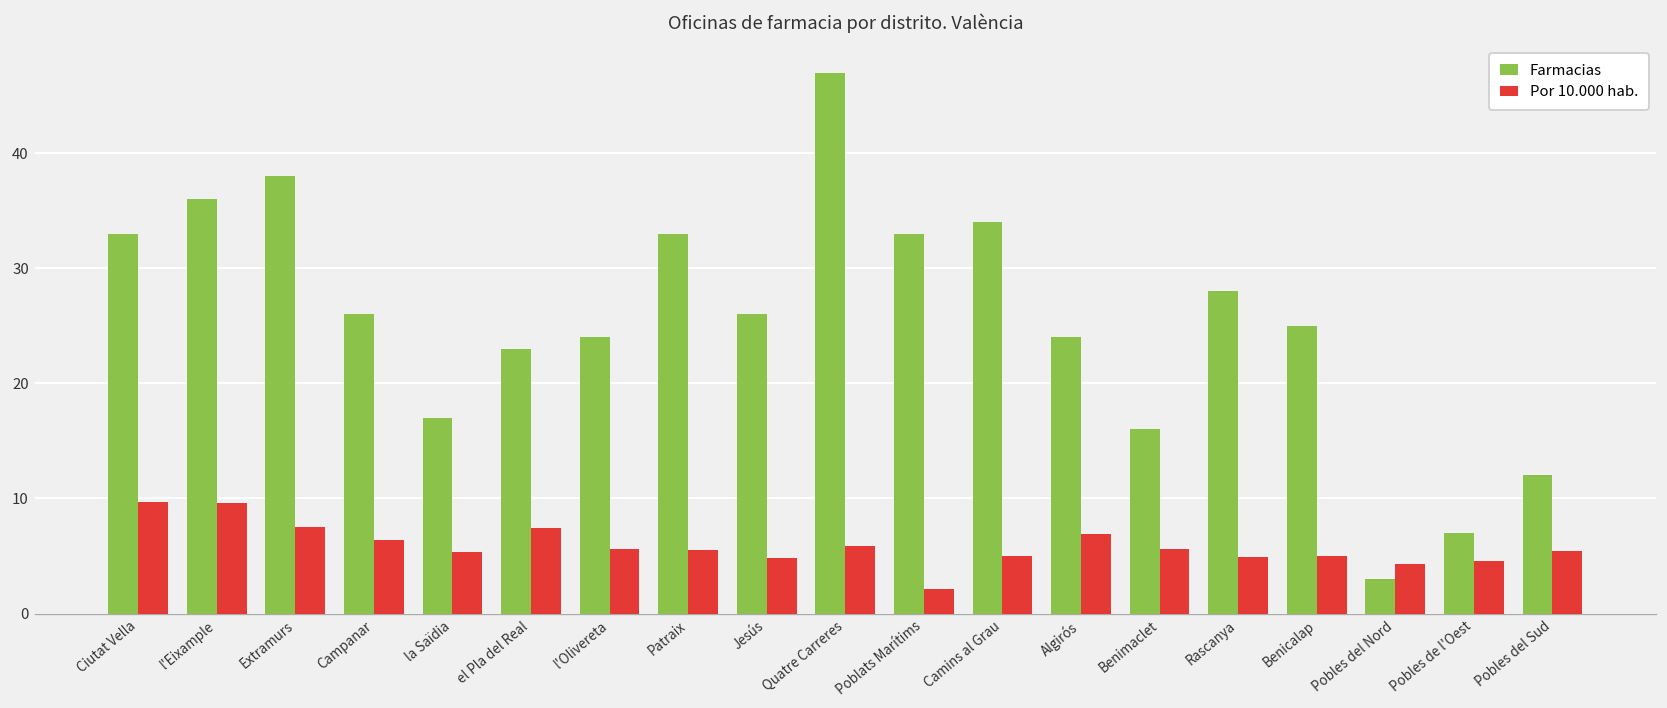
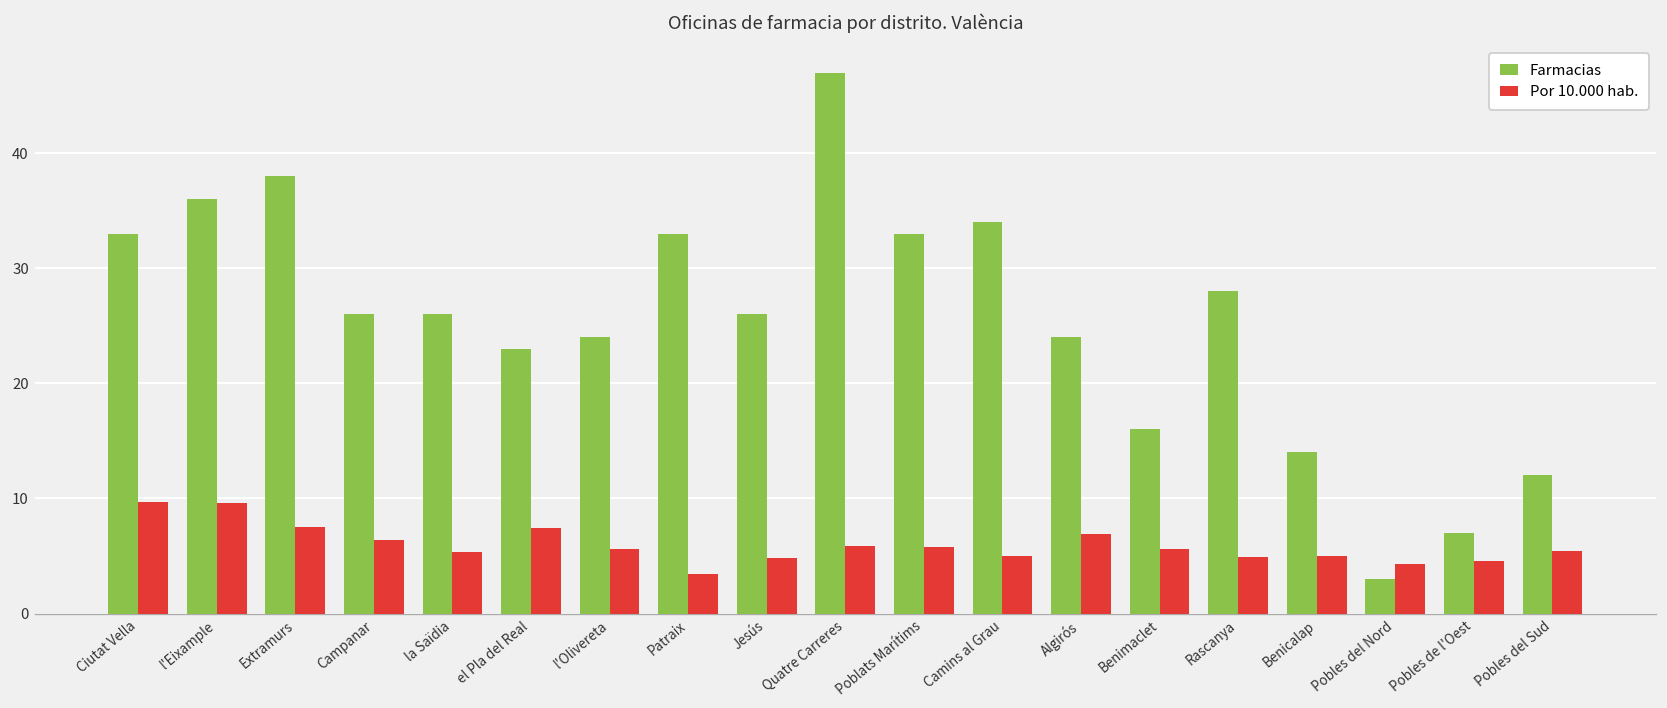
  {
    "Farmacias": {
      "Ciutat Vella": 33,
      "l'Eixample": 36,
      "Extramurs": 38,
      "Campanar": 26,
-     "la Saïdia": 17,
+     "la Saïdia": 26,
      "el Pla del Real": 23,
      "l'Olivereta": 24,
      "Patraix": 33,
      "Jesús": 26,
      "Quatre Carreres": 47,
      "Poblats Marítims": 33,
      "Camins al Grau": 34,
      "Algirós": 24,
      "Benimaclet": 16,
      "Rascanya": 28,
-     "Benicalap": 25,
+     "Benicalap": 14,
      "Pobles del Nord": 3,
      "Pobles de l'Oest": 7,
      "Pobles del Sud": 12
    },
    "Por 10.000 hab.": {
      "Ciutat Vella": 10,
      "l'Eixample": 10,
      "Extramurs": 8,
      "Campanar": 6,
      "la Saïdia": 5,
      "el Pla del Real": 7,
      "l'Olivereta": 6,
-     "Patraix": 6,
+     "Patraix": 3,
      "Jesús": 5,
      "Quatre Carreres": 6,
-     "Poblats Marítims": 2,
+     "Poblats Marítims": 6,
      "Camins al Grau": 5,
      "Algirós": 7,
      "Benimaclet": 6,
      "Rascanya": 5,
      "Benicalap": 5,
      "Pobles del Nord": 4,
      "Pobles de l'Oest": 5,
      "Pobles del Sud": 5
    }
  }
